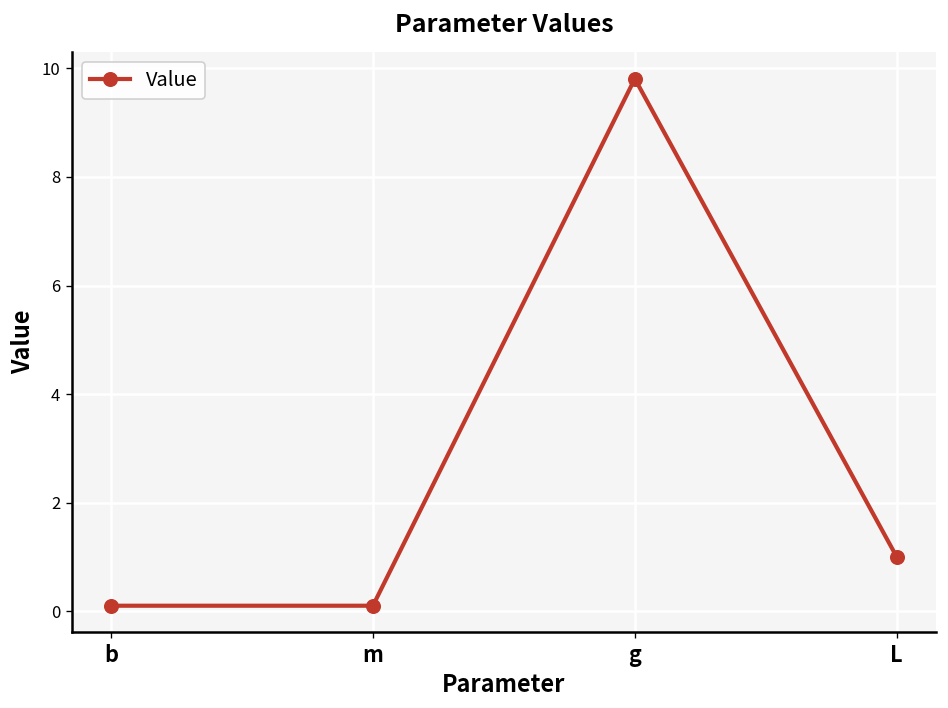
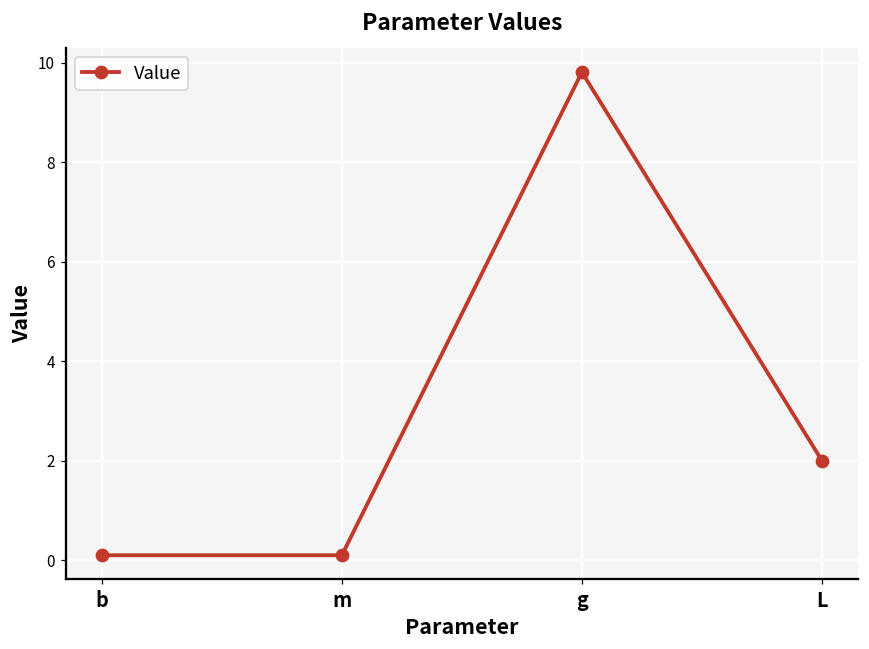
  {
    "b": 0.1,
    "m": 0.1,
    "g": 9.8,
-   "L": 1
+   "L": 2
  }
